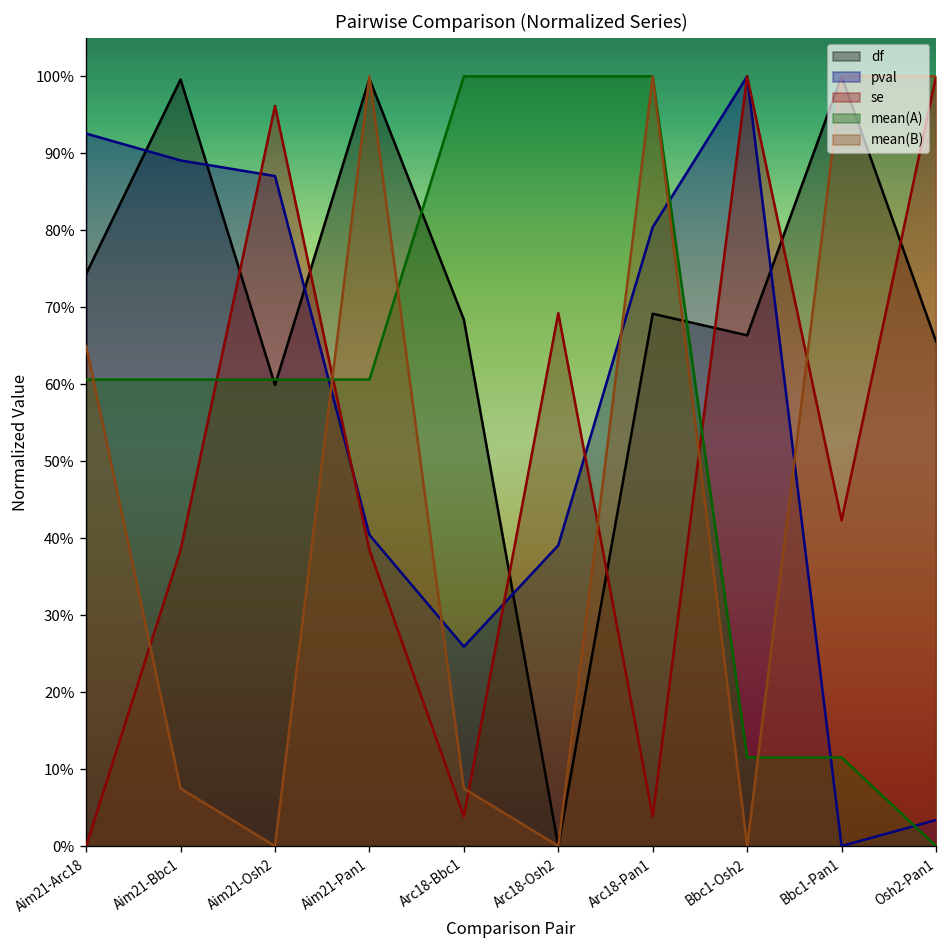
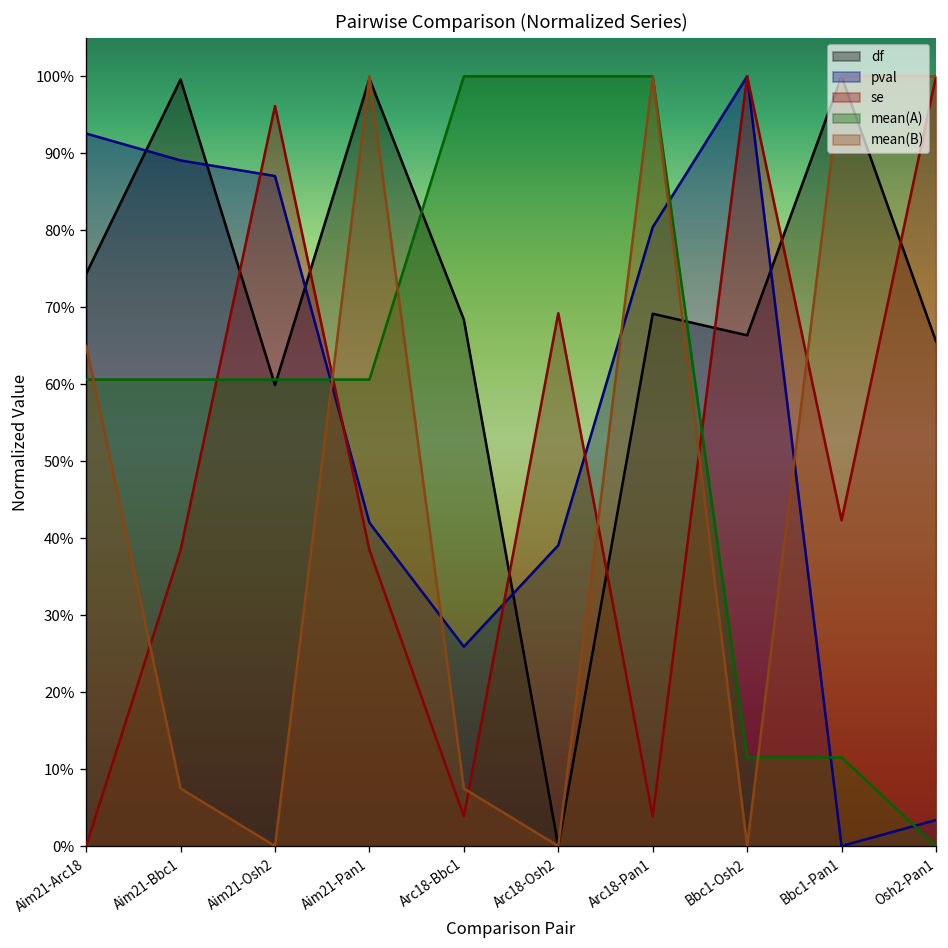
  {
    "pval": {
      "Aim21-Arc18": "93%",
      "Aim21-Bbc1": "89%",
      "Aim21-Osh2": "87%",
-     "Aim21-Pan1": "40%",
+     "Aim21-Pan1": "42%",
      "Arc18-Bbc1": "26%",
      "Arc18-Osh2": "39%",
      "Arc18-Pan1": "80%",
      "Bbc1-Pan1": "0%",
      "Osh2-Pan1": "3%"
    }
  }
